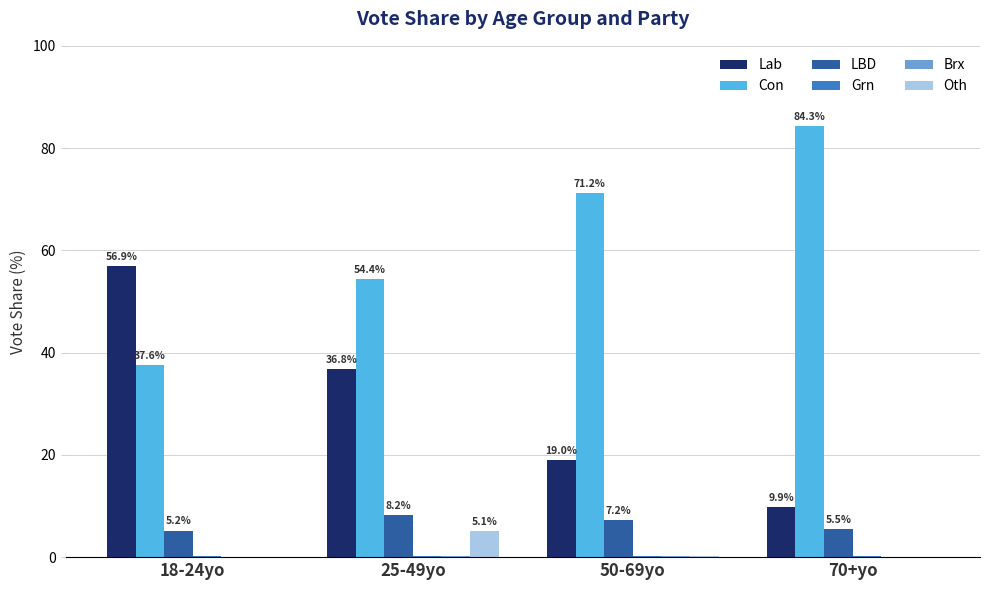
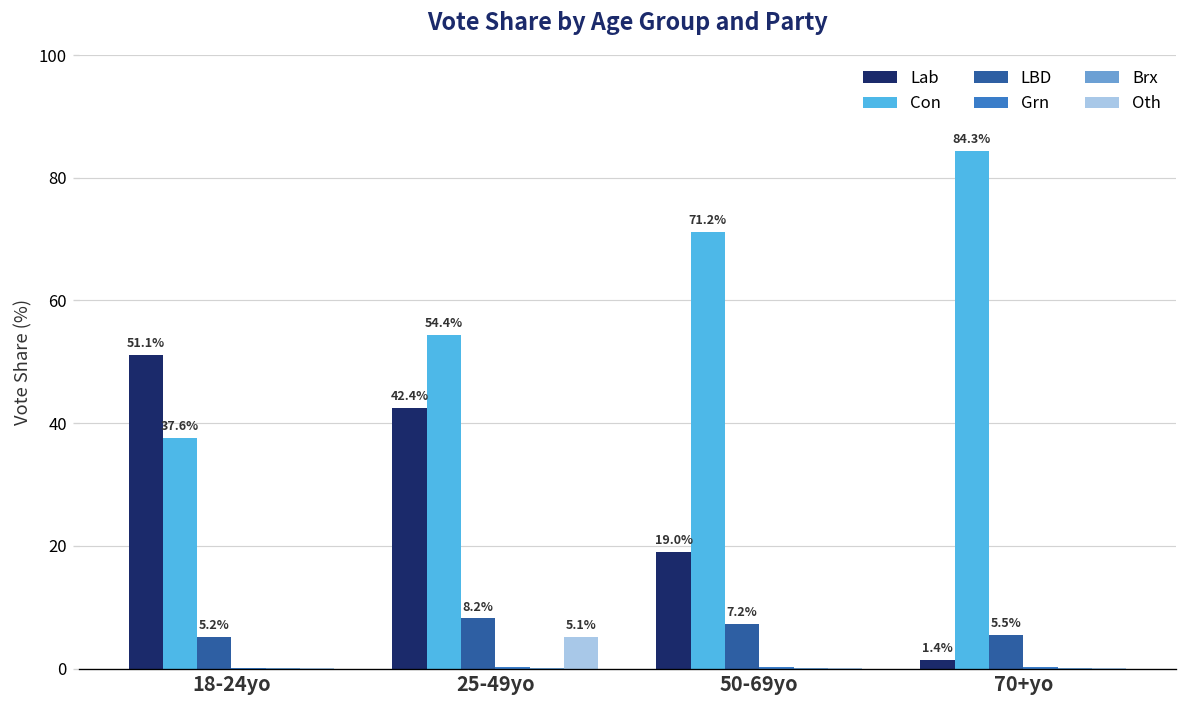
  {
    "Lab": {
-     "18-24yo": "56.9%",
-     "25-49yo": "36.8%",
+     "18-24yo": "51.1%",
+     "25-49yo": "42.4%",
      "50-69yo": "19.0%",
-     "70+yo": "9.9%"
+     "70+yo": "1.4%"
    },
    "Oth": {
      "25-49yo": "5.1%"
    }
  }
